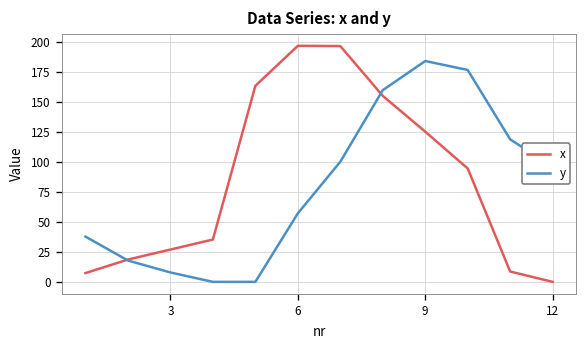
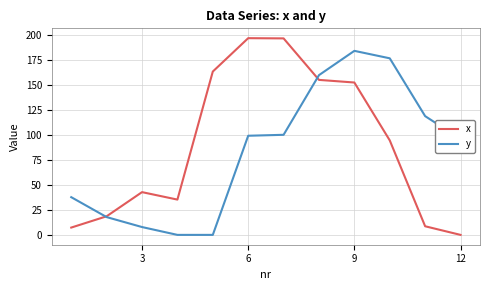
  {
    "x": {
-     "3": 30,
+     "3": 40,
      "6": 200,
-     "9": 130,
+     "9": 150,
      "12": 0
    },
    "y": {
      "3": 10,
-     "6": 60,
+     "6": 100,
      "9": 180
    }
  }
